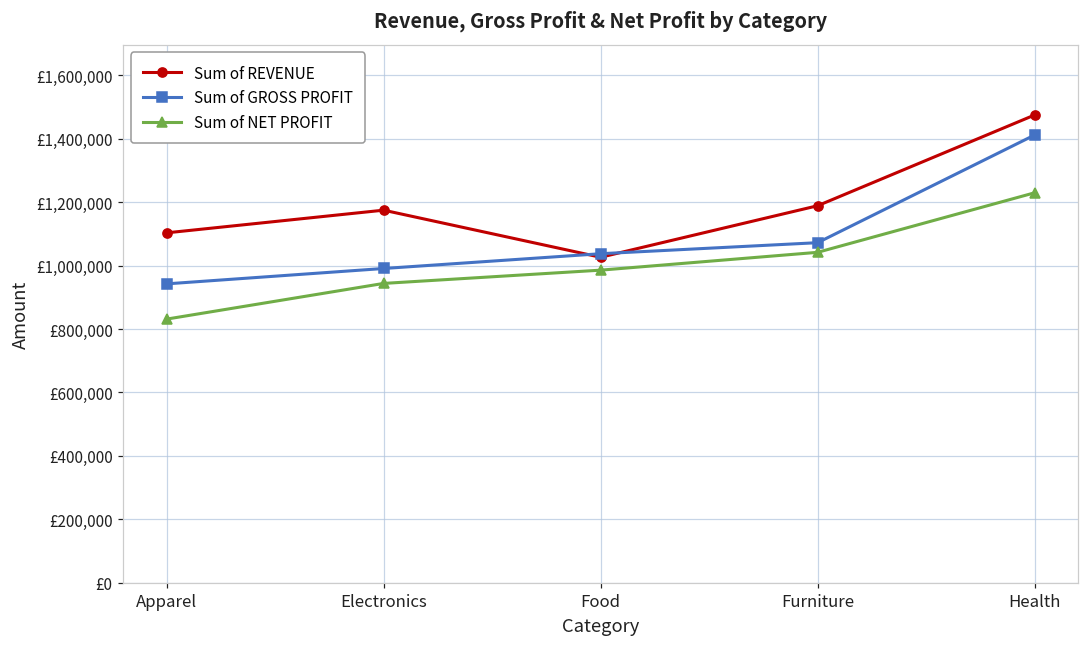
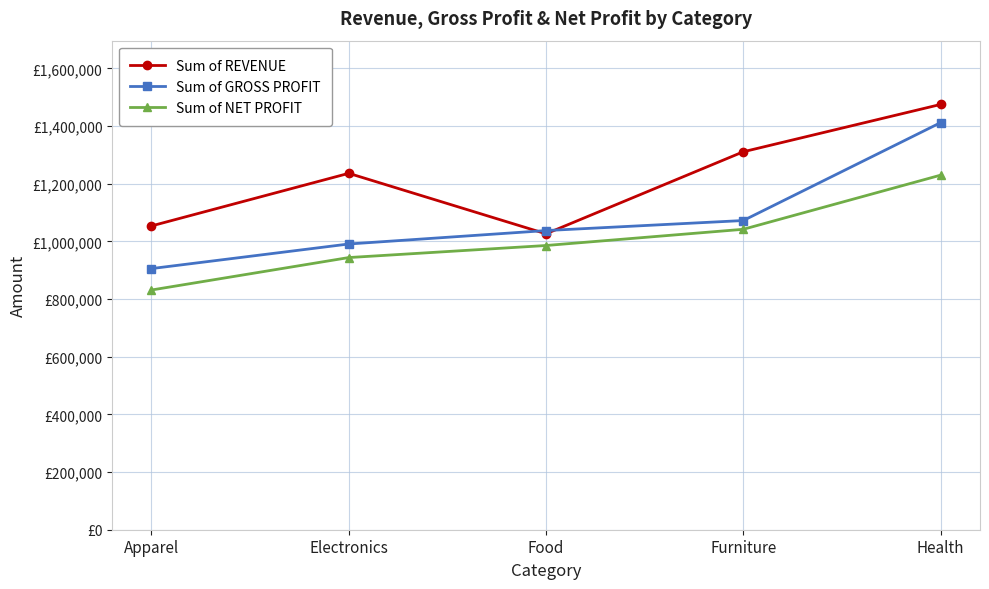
  {
    "Sum of REVENUE": {
-     "Apparel": "£1,100,000",
-     "Electronics": "£1,170,000",
+     "Apparel": "£1,050,000",
+     "Electronics": "£1,240,000",
      "Food": "£1,030,000",
-     "Furniture": "£1,190,000",
+     "Furniture": "£1,310,000",
      "Health": "£1,470,000"
    },
    "Sum of GROSS PROFIT": {
-     "Apparel": "£940,000",
+     "Apparel": "£910,000",
      "Electronics": "£990,000",
      "Food": "£1,040,000",
      "Furniture": "£1,070,000",
      "Health": "£1,410,000"
    },
    "Sum of NET PROFIT": {
      "Apparel": "£830,000",
      "Electronics": "£940,000",
      "Food": "£990,000",
      "Furniture": "£1,040,000",
      "Health": "£1,230,000"
    }
  }
